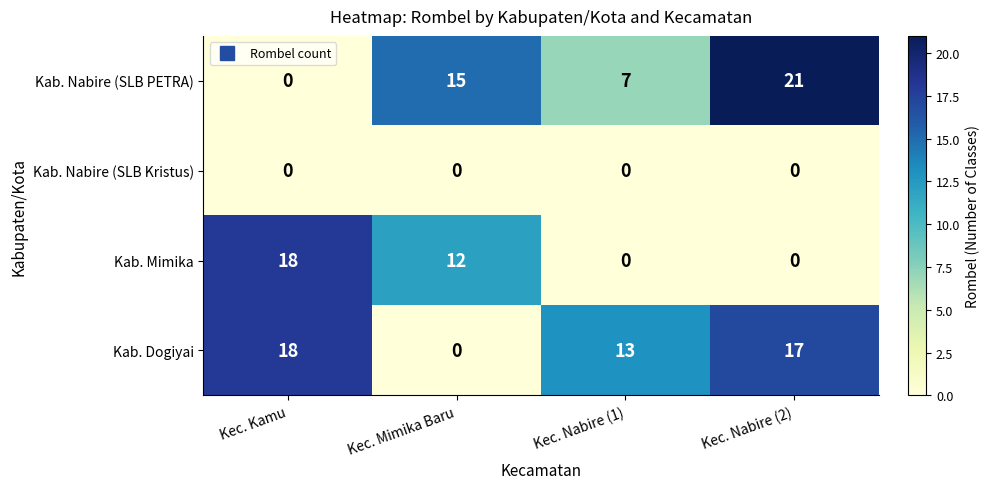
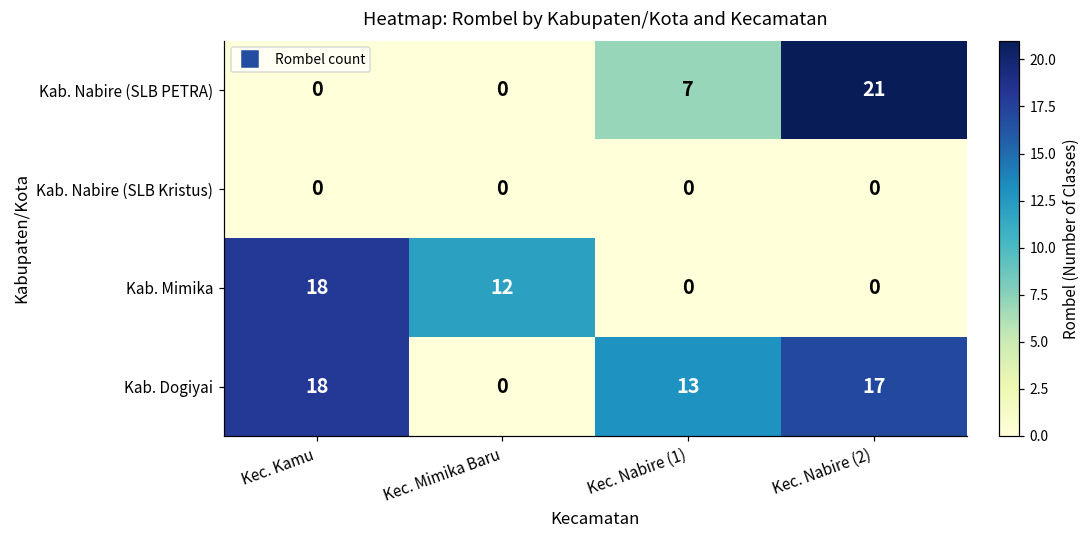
  {
    "Kab. Nabire (SLB PETRA)": {
      "Kec. Kamu": 0,
-     "Kec. Mimika Baru": 15,
+     "Kec. Mimika Baru": 0,
      "Kec. Nabire (1)": 7,
      "Kec. Nabire (2)": 21
    },
    "Kab. Nabire (SLB Kristus)": {
      "Kec. Kamu": 0,
      "Kec. Mimika Baru": 0,
      "Kec. Nabire (1)": 0,
      "Kec. Nabire (2)": 0
    },
    "Kab. Mimika": {
      "Kec. Kamu": 18,
      "Kec. Mimika Baru": 12,
      "Kec. Nabire (1)": 0,
      "Kec. Nabire (2)": 0
    },
    "Kab. Dogiyai": {
      "Kec. Kamu": 18,
      "Kec. Mimika Baru": 0,
      "Kec. Nabire (1)": 13,
      "Kec. Nabire (2)": 17
    }
  }
